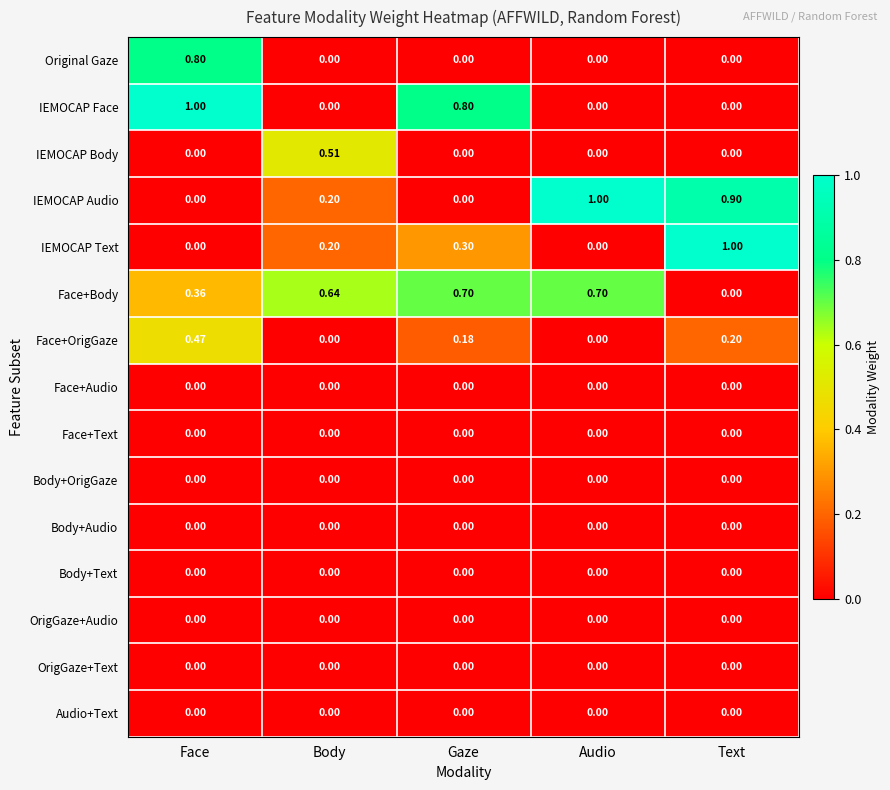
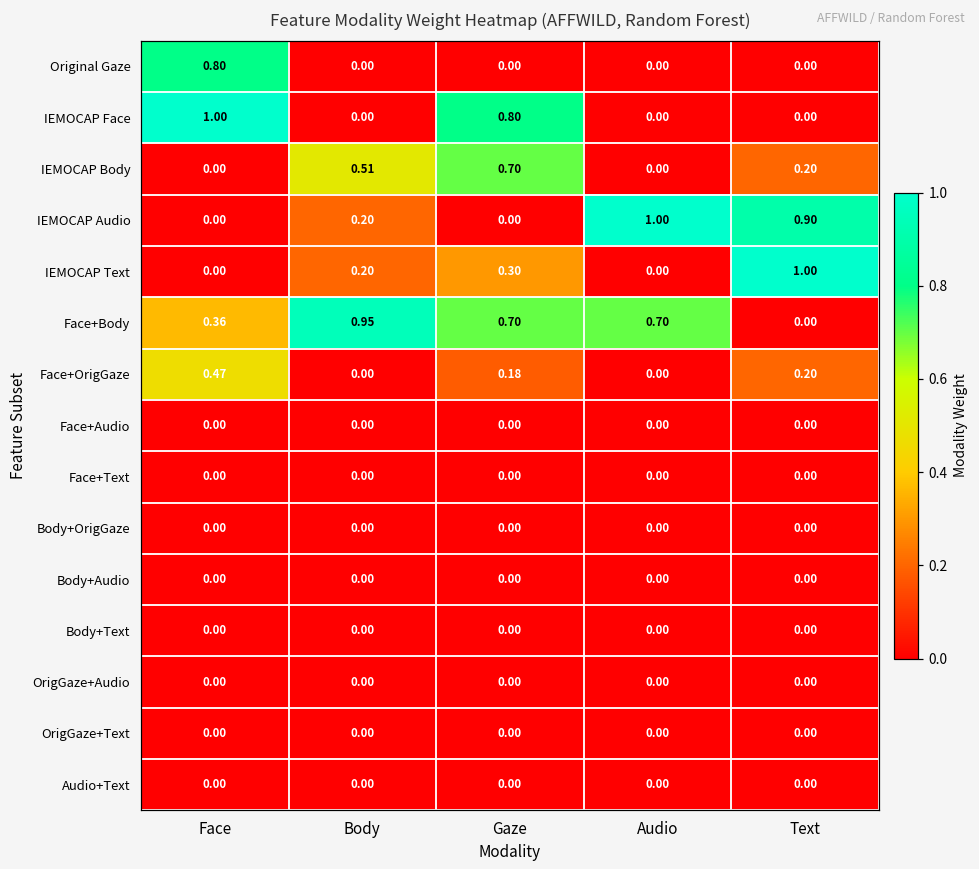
  {
    "Original Gaze": {
      "Face": 0.80,
      "Body": 0.00,
      "Gaze": 0.00,
      "Audio": 0.00,
      "Text": 0.00
    },
    "IEMOCAP Face": {
      "Face": 1.00,
      "Body": 0.00,
      "Gaze": 0.80,
      "Audio": 0.00,
      "Text": 0.00
    },
    "IEMOCAP Body": {
      "Face": 0.00,
      "Body": 0.51,
-     "Gaze": 0.00,
+     "Gaze": 0.70,
      "Audio": 0.00,
-     "Text": 0.00
+     "Text": 0.20
    },
    "IEMOCAP Audio": {
      "Face": 0.00,
      "Body": 0.20,
      "Gaze": 0.00,
      "Audio": 1.00,
      "Text": 0.90
    },
    "IEMOCAP Text": {
      "Face": 0.00,
      "Body": 0.20,
      "Gaze": 0.30,
      "Audio": 0.00,
      "Text": 1.00
    },
    "Face+Body": {
      "Face": 0.36,
-     "Body": 0.64,
+     "Body": 0.95,
      "Gaze": 0.70,
      "Audio": 0.70,
      "Text": 0.00
    },
    "Face+OrigGaze": {
      "Face": 0.47,
      "Body": 0.00,
      "Gaze": 0.18,
      "Audio": 0.00,
      "Text": 0.20
    },
    "Face+Audio": {
      "Face": 0.00,
      "Body": 0.00,
      "Gaze": 0.00,
      "Audio": 0.00,
      "Text": 0.00
    },
    "Face+Text": {
      "Face": 0.00,
      "Body": 0.00,
      "Gaze": 0.00,
      "Audio": 0.00,
      "Text": 0.00
    },
    "Body+OrigGaze": {
      "Face": 0.00,
      "Body": 0.00,
      "Gaze": 0.00,
      "Audio": 0.00,
      "Text": 0.00
    },
    "Body+Audio": {
      "Face": 0.00,
      "Body": 0.00,
      "Gaze": 0.00,
      "Audio": 0.00,
      "Text": 0.00
    },
    "Body+Text": {
      "Face": 0.00,
      "Body": 0.00,
      "Gaze": 0.00,
      "Audio": 0.00,
      "Text": 0.00
    },
    "OrigGaze+Audio": {
      "Face": 0.00,
      "Body": 0.00,
      "Gaze": 0.00,
      "Audio": 0.00,
      "Text": 0.00
    },
    "OrigGaze+Text": {
      "Face": 0.00,
      "Body": 0.00,
      "Gaze": 0.00,
      "Audio": 0.00,
      "Text": 0.00
    },
    "Audio+Text": {
      "Face": 0.00,
      "Body": 0.00,
      "Gaze": 0.00,
      "Audio": 0.00,
      "Text": 0.00
    }
  }
